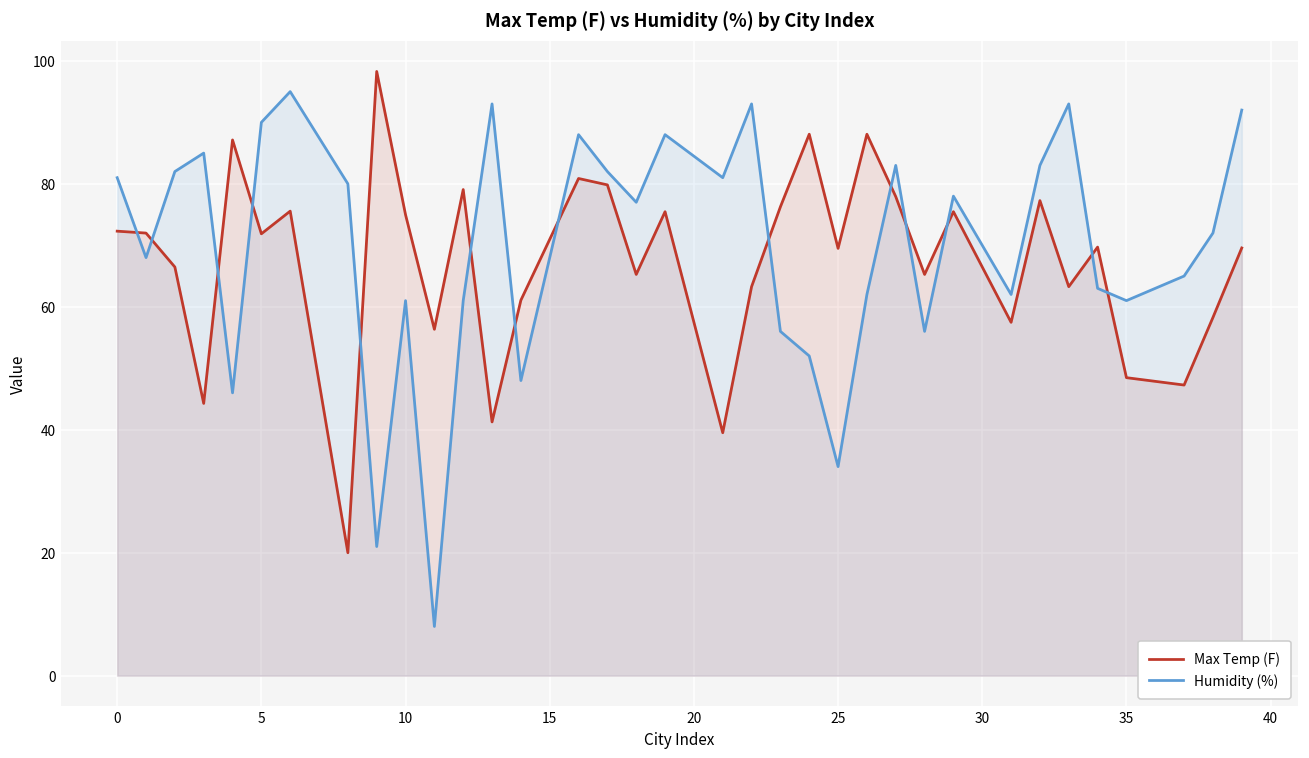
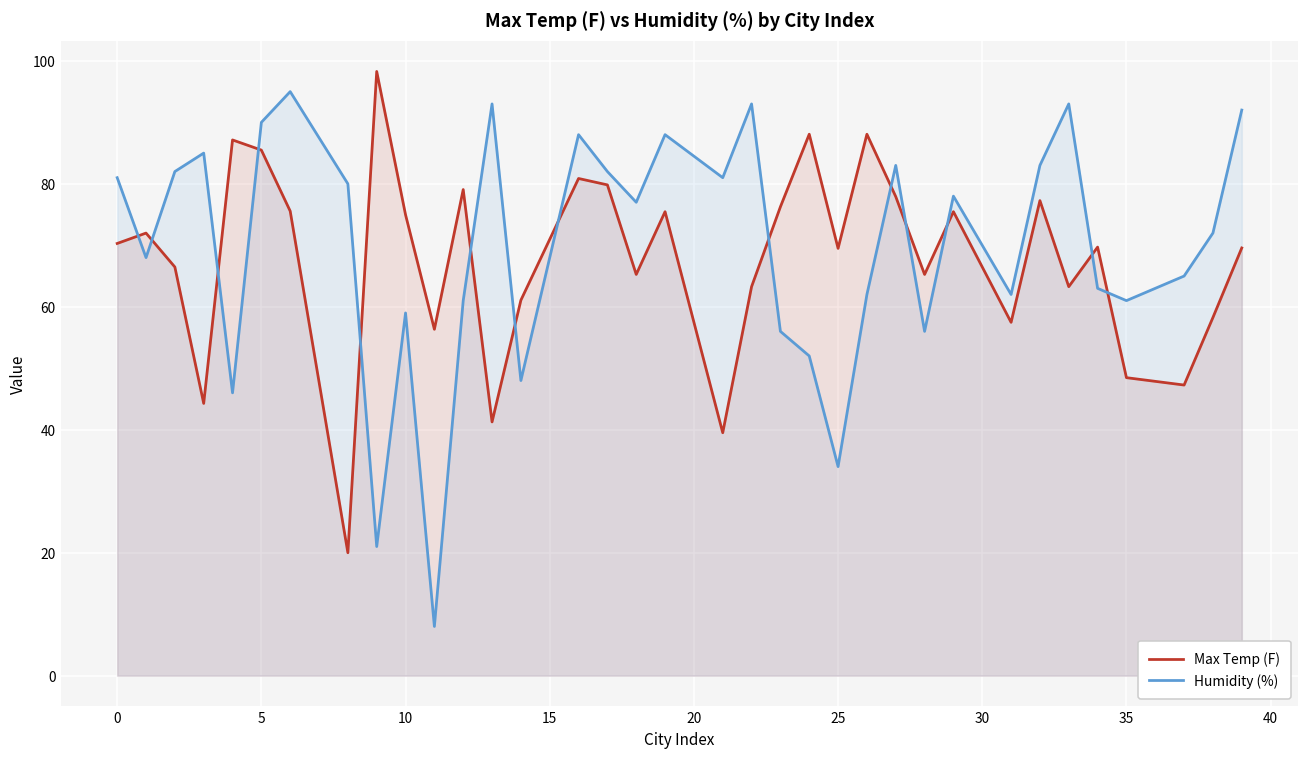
  {
    "Max Temp (F)": {
-     "0": 72,
-     "5": 72,
+     "0": 70,
+     "5": 85,
      "10": 75,
      "25": 70,
      "35": 48
    },
    "Humidity (%)": {
      "0": 81,
      "5": 90,
-     "10": 61,
+     "10": 59,
      "25": 34,
      "35": 61
    }
  }
